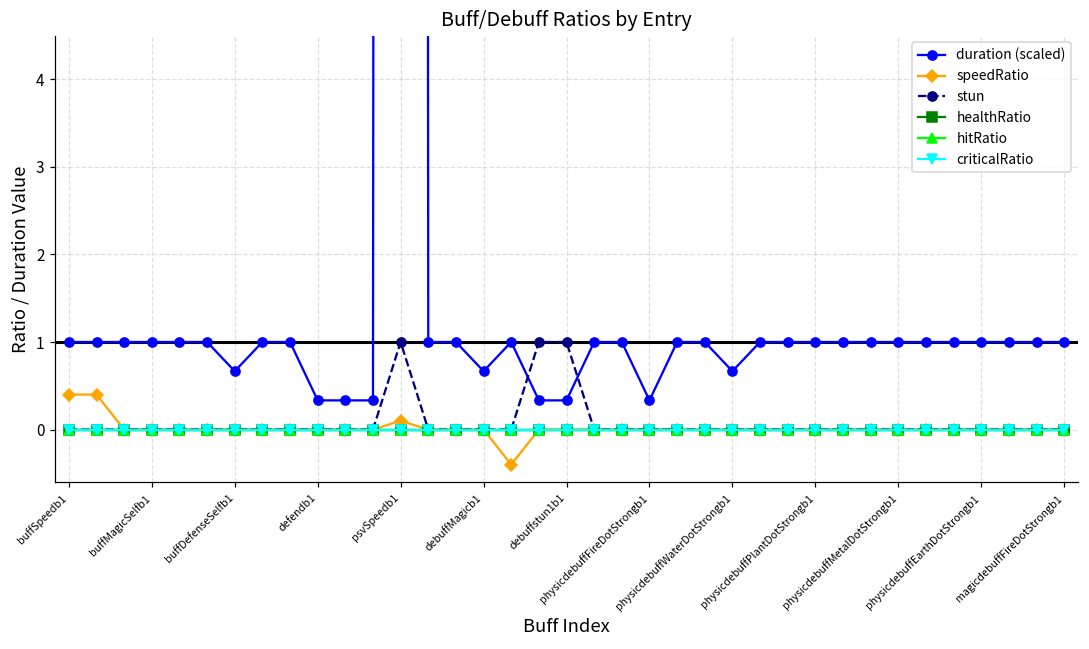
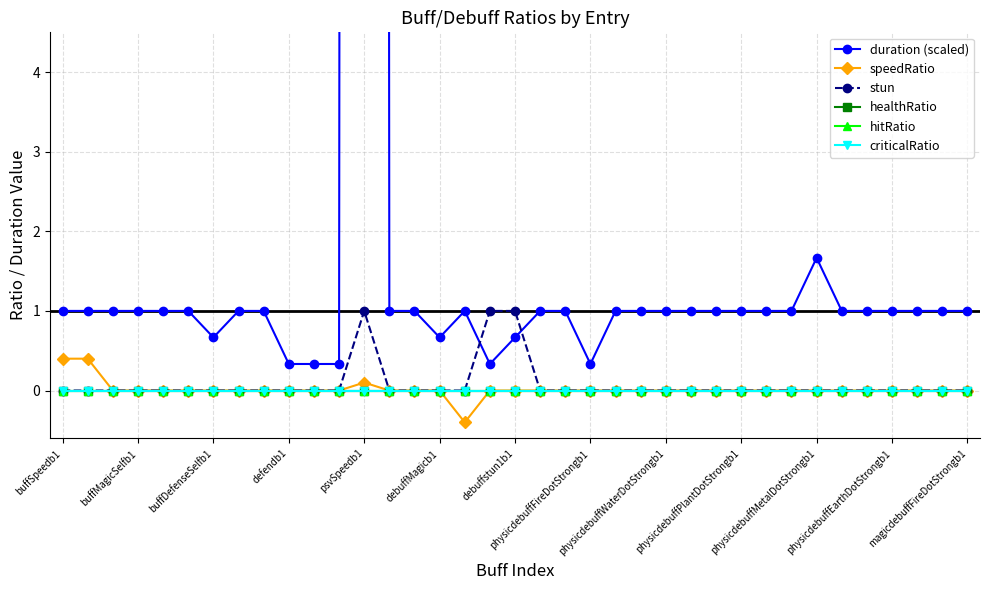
  {
    "duration (scaled)": {
      "buffSpeedb1": 1.0,
      "buffMagicSelfb1": 1.0,
      "buffDefenseSelfb1": 0.7,
      "defendb1": 0.3,
      "debuffMagicb1": 0.7,
-     "debuffstun1b1": 0.3,
+     "debuffstun1b1": 0.7,
      "physicdebuffFireDotStrongb1": 0.3,
-     "physicdebuffWaterDotStrongb1": 0.7,
+     "physicdebuffWaterDotStrongb1": 1.0,
      "physicdebuffPlantDotStrongb1": 1.0,
-     "physicdebuffMetalDotStrongb1": 1.0,
+     "physicdebuffMetalDotStrongb1": 1.7,
      "physicdebuffEarthDotStrongb1": 1.0,
      "magicdebuffFireDotStrongb1": 1.0
    },
    "speedRatio": {
      "buffSpeedb1": 0.4,
      "psvSpeedb1": 0.1
    },
    "stun": {
      "psvSpeedb1": 1.0,
      "debuffstun1b1": 1.0
    },
    "criticalRatio": {
      "psvSpeedb1": 0.0
    }
  }
